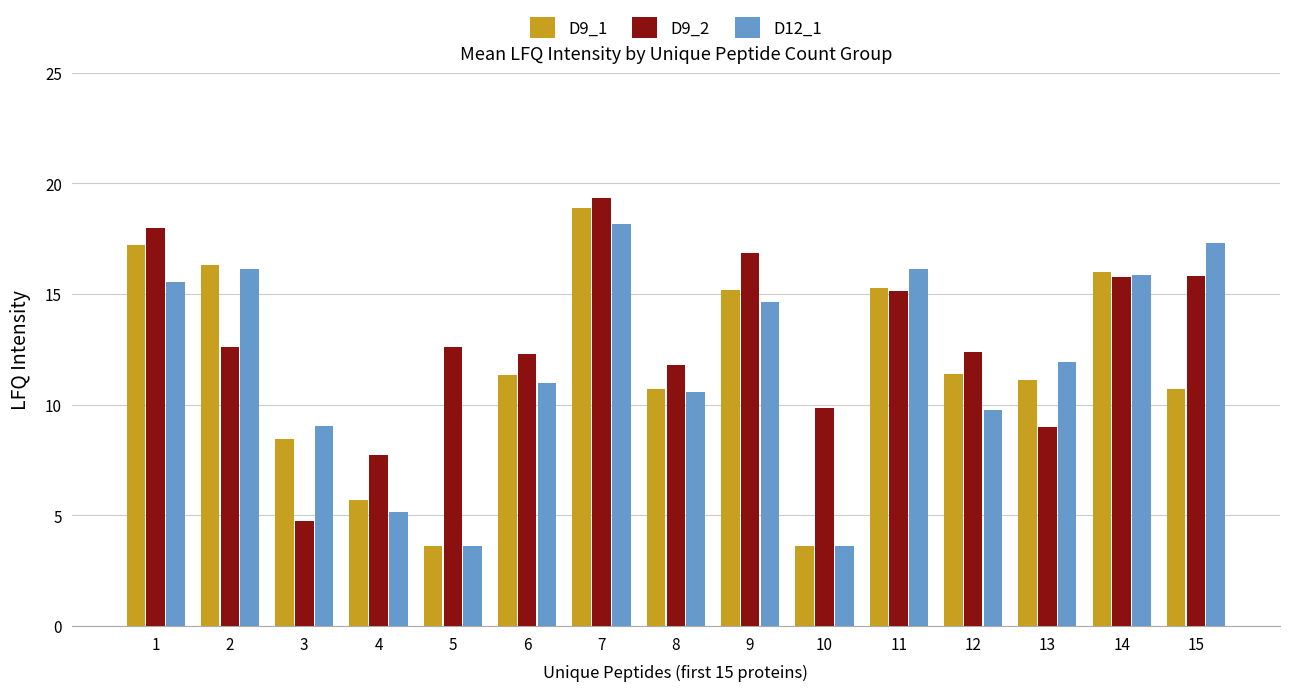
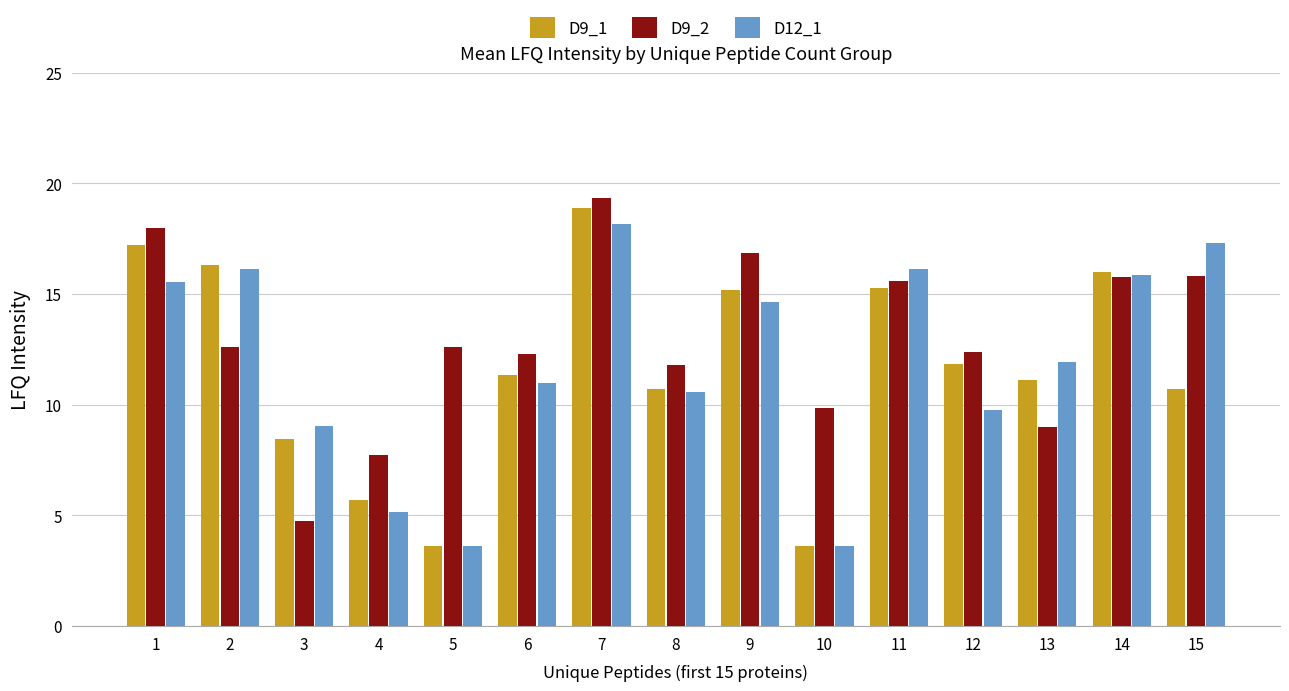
  {
    "D9_1": {
      "1": 17.2,
      "2": 16.3,
      "3": 8.4,
      "4": 5.7,
      "5": 3.6,
      "6": 11.3,
      "7": 18.9,
      "8": 10.7,
      "9": 15.2,
      "10": 3.6,
      "11": 15.3,
-     "12": 11.4,
+     "12": 11.8,
      "13": 11.1,
      "14": 16.0,
      "15": 10.7
    },
    "D9_2": {
      "1": 18.0,
      "2": 12.6,
      "3": 4.8,
      "4": 7.7,
      "5": 12.6,
      "6": 12.3,
      "7": 19.3,
      "8": 11.8,
      "9": 16.9,
      "10": 9.9,
-     "11": 15.1,
+     "11": 15.6,
      "12": 12.4,
      "13": 9.0,
      "14": 15.8,
      "15": 15.8
    },
    "D12_1": {
      "1": 15.5,
      "2": 16.1,
      "3": 9.0,
      "4": 5.1,
      "5": 3.6,
      "6": 11.0,
      "7": 18.2,
      "8": 10.6,
      "9": 14.6,
      "10": 3.6,
      "11": 16.1,
      "12": 9.8,
      "13": 11.9,
      "14": 15.9,
      "15": 17.3
    }
  }
